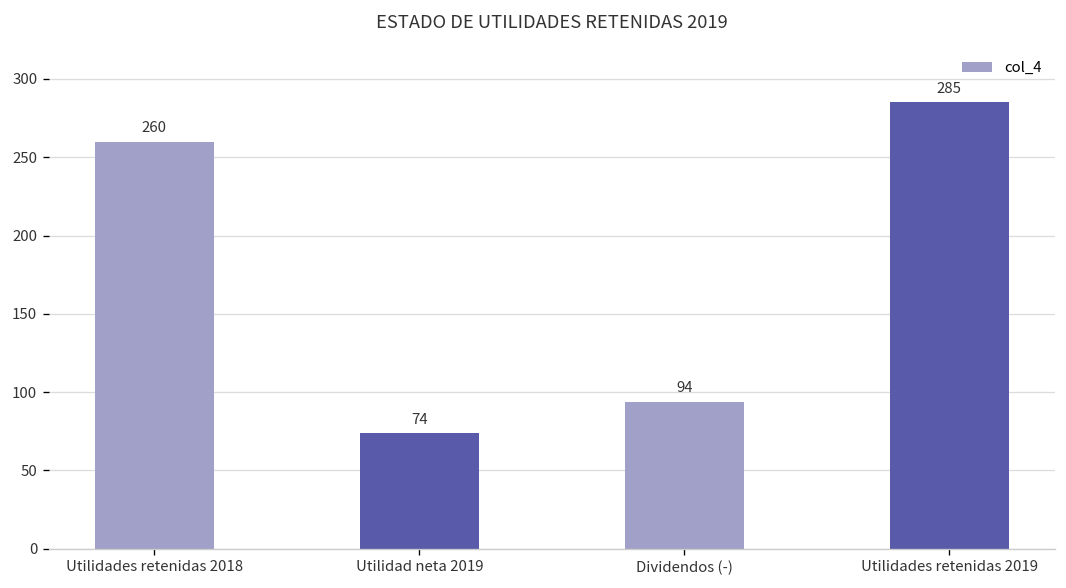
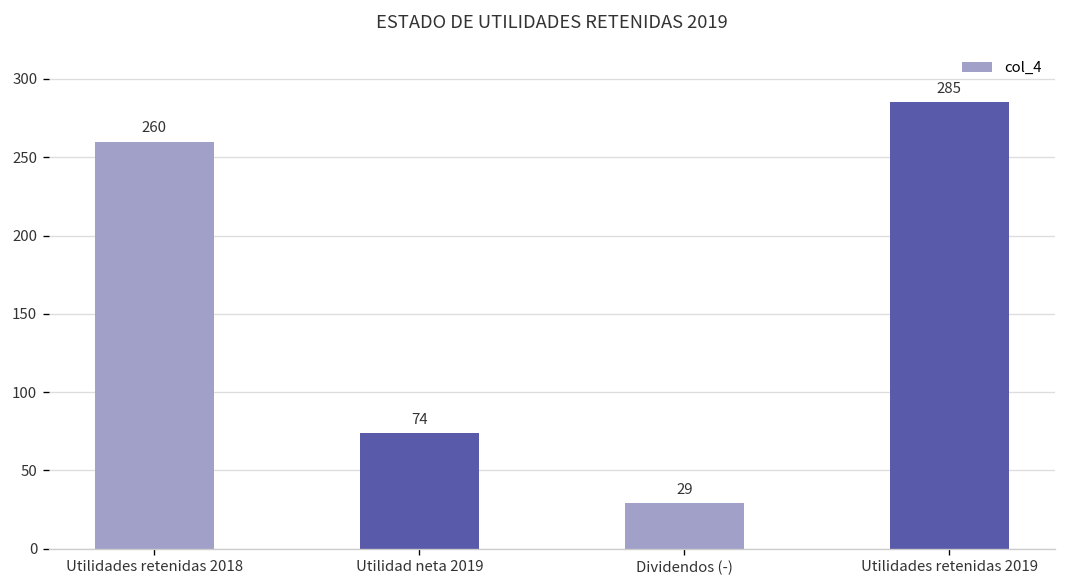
  {
    "Utilidades retenidas 2018": 260,
    "Utilidad neta 2019": 74,
-   "Dividendos (-)": 94,
+   "Dividendos (-)": 29,
    "Utilidades retenidas 2019": 285
  }
